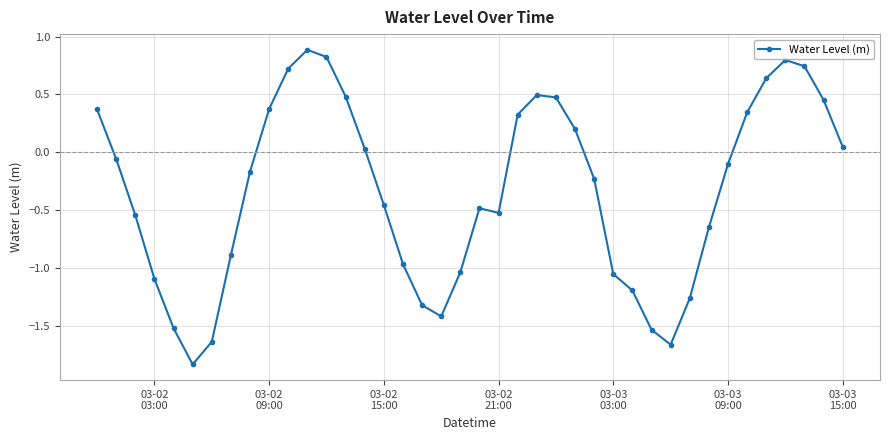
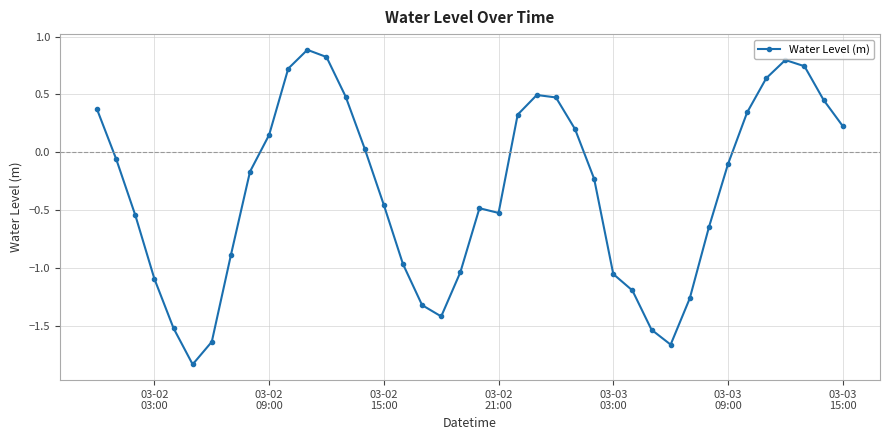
  {
    "03-02 03:00": -1.09,
-   "03-02 09:00": 0.37,
+   "03-02 09:00": 0.15,
    "03-02 15:00": -0.45,
    "03-02 21:00": -0.52,
    "03-03 03:00": -1.05,
    "03-03 09:00": -0.10,
-   "03-03 15:00": 0.05
+   "03-03 15:00": 0.23
  }
